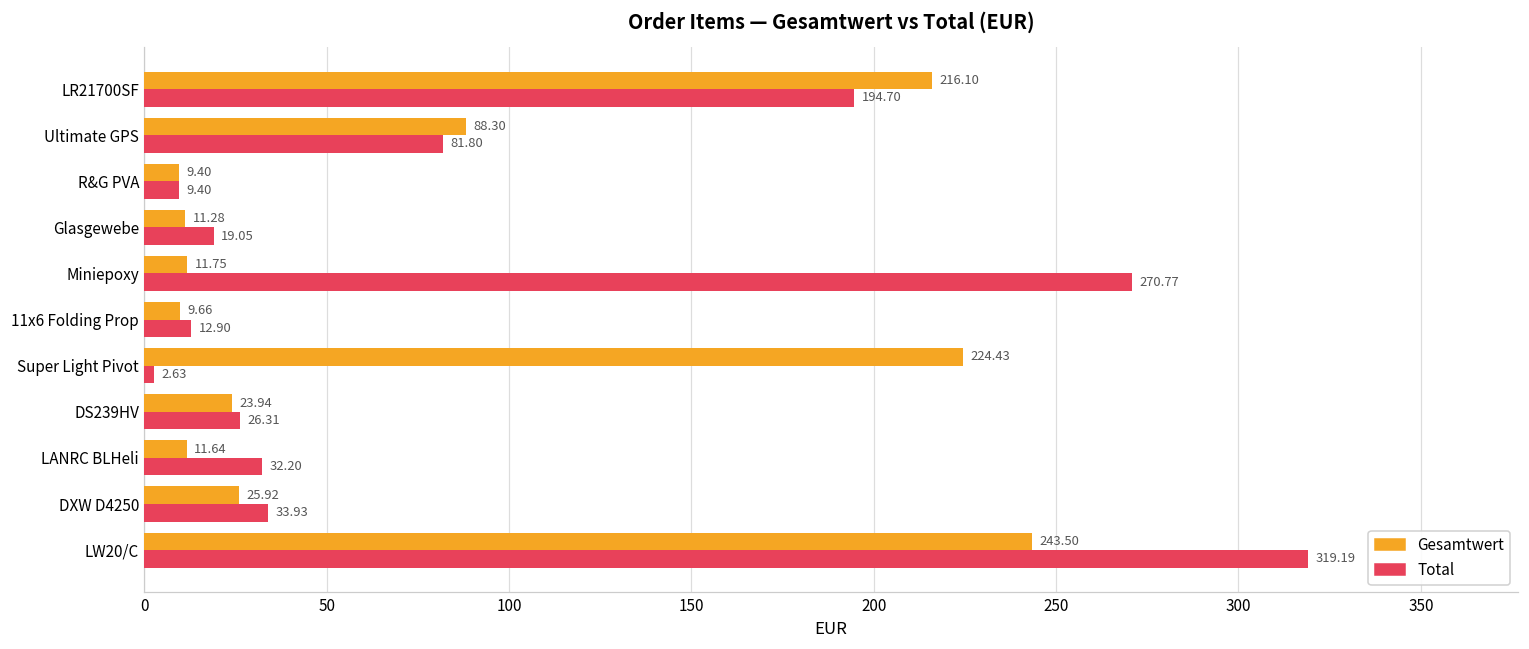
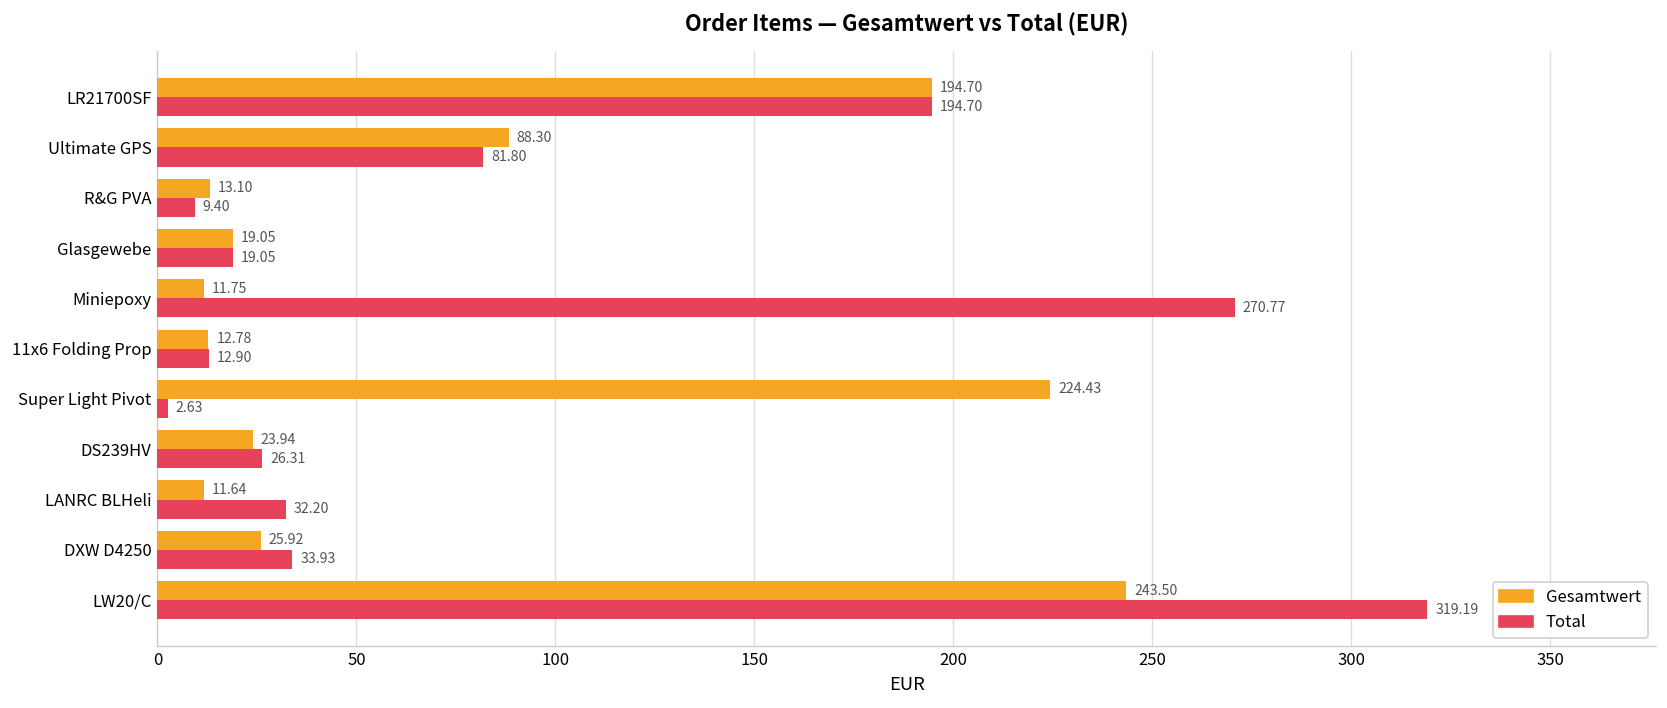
  {
    "Gesamtwert": {
-     "LR21700SF": 216.10,
+     "LR21700SF": 194.70,
      "Ultimate GPS": 88.30,
-     "R&G PVA": 9.40,
-     "Glasgewebe": 11.28,
+     "R&G PVA": 13.10,
+     "Glasgewebe": 19.05,
      "Miniepoxy": 11.75,
-     "11x6 Folding Prop": 9.66,
+     "11x6 Folding Prop": 12.78,
      "Super Light Pivot": 224.43,
      "DS239HV": 23.94,
      "LANRC BLHeli": 11.64,
      "DXW D4250": 25.92,
      "LW20/C": 243.50
    },
    "Total": {
      "LR21700SF": 194.70,
      "Ultimate GPS": 81.80,
      "R&G PVA": 9.40,
      "Glasgewebe": 19.05,
      "Miniepoxy": 270.77,
      "11x6 Folding Prop": 12.90,
      "Super Light Pivot": 2.63,
      "DS239HV": 26.31,
      "LANRC BLHeli": 32.20,
      "DXW D4250": 33.93,
      "LW20/C": 319.19
    }
  }
